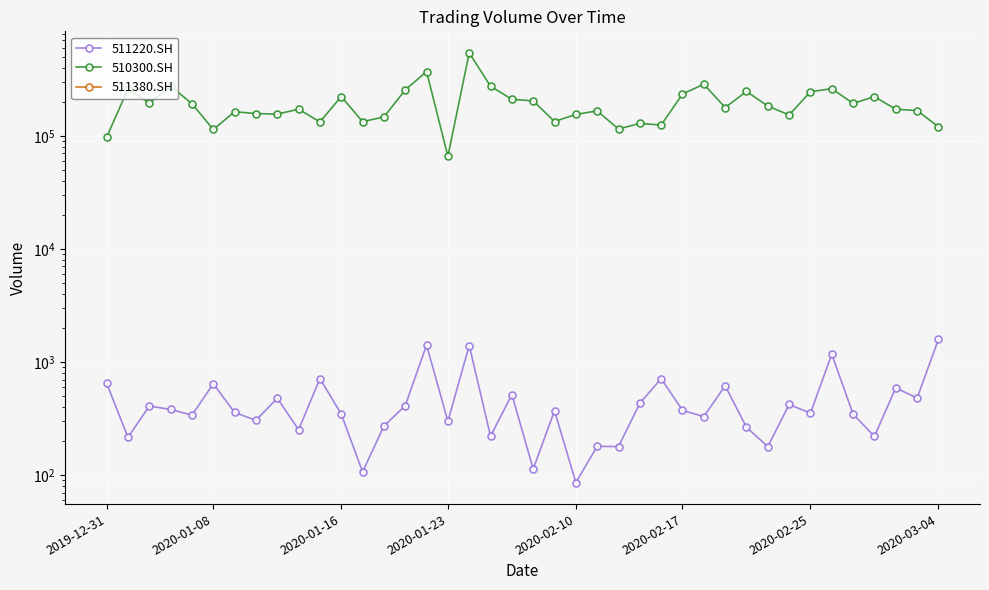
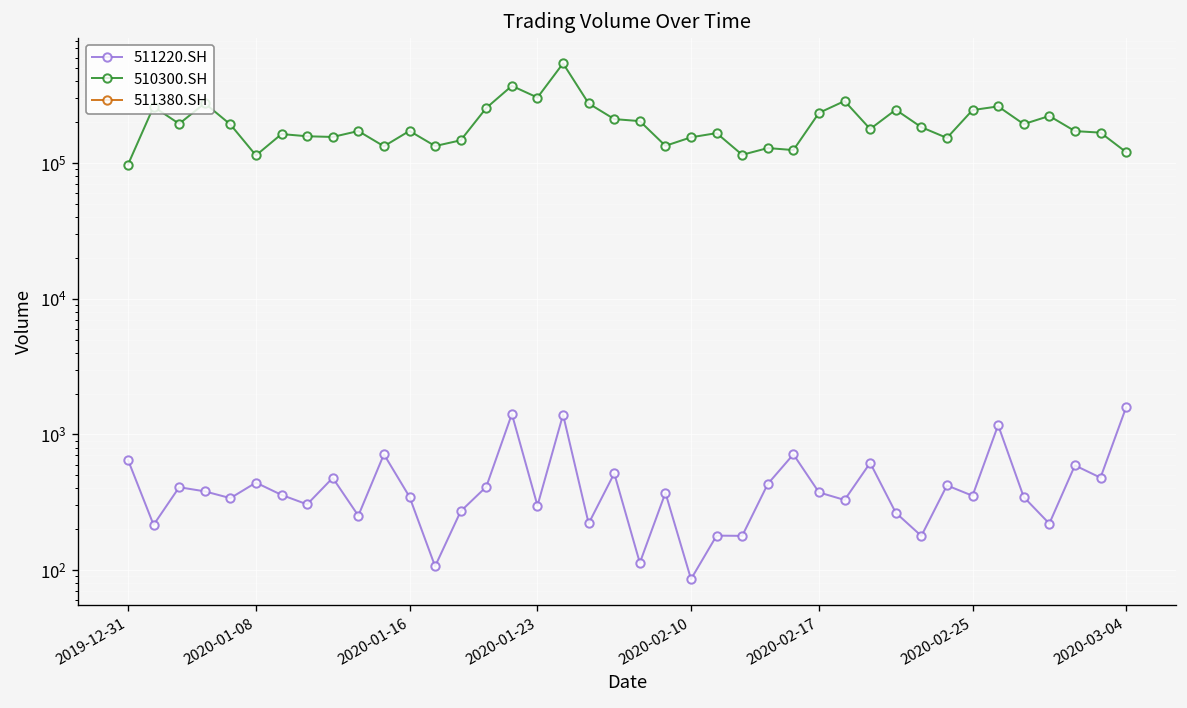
  {
    "511220.SH": {
      "2019-12-31": 600,
-     "2020-01-08": 600,
+     "2020-01-08": 440,
      "2020-01-16": 350,
      "2020-01-23": 300,
      "2020-02-10": 90,
      "2020-02-17": 370,
      "2020-02-25": 350,
      "2020-03-04": 1600
    },
    "510300.SH": {
      "2019-12-31": 100000,
      "2020-01-08": 110000,
-     "2020-01-16": 220000,
-     "2020-01-23": 70000,
+     "2020-01-16": 170000,
+     "2020-01-23": 300000,
      "2020-02-10": 150000,
      "2020-02-17": 230000,
      "2020-02-25": 250000,
      "2020-03-04": 120000
    }
  }
